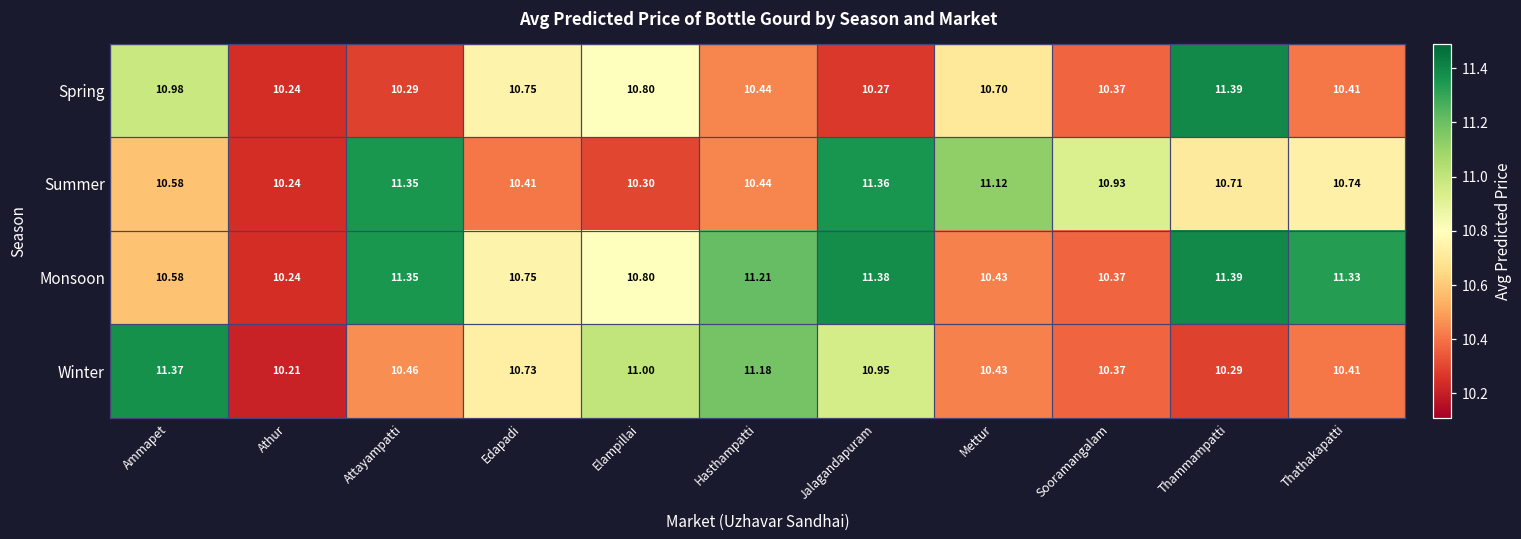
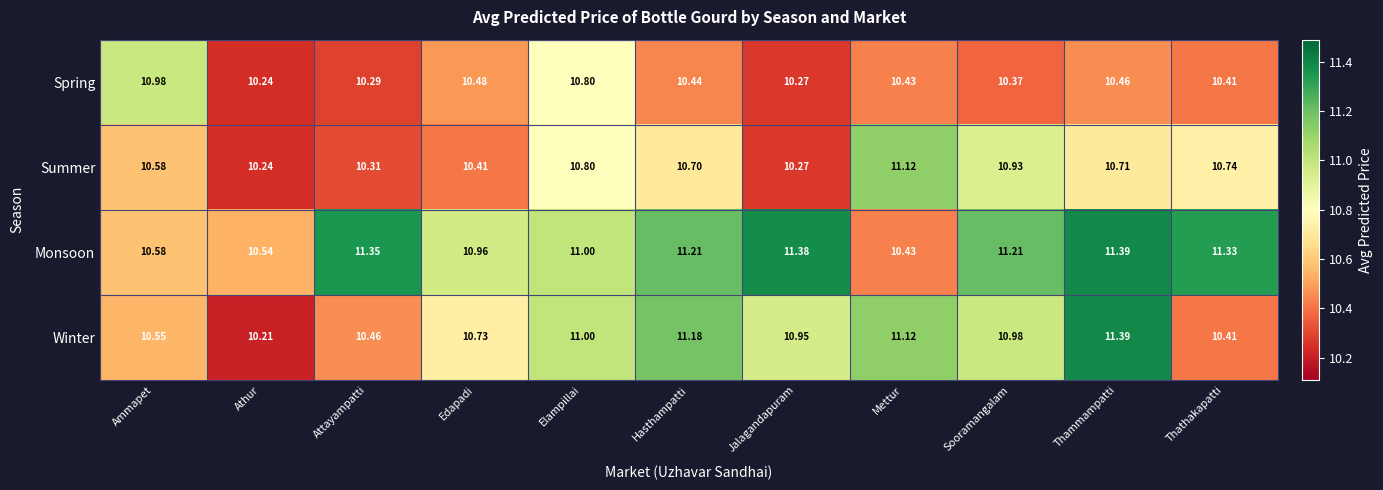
  {
    "Spring": {
      "Ammapet": 10.98,
      "Athur": 10.24,
      "Attayampatti": 10.29,
-     "Edapadi": 10.75,
+     "Edapadi": 10.48,
      "Elampillai": 10.80,
      "Hasthampatti": 10.44,
      "Jalagandapuram": 10.27,
-     "Mettur": 10.70,
+     "Mettur": 10.43,
      "Sooramangalam": 10.37,
-     "Thammampatti": 11.39,
+     "Thammampatti": 10.46,
      "Thathakapatti": 10.41
    },
    "Summer": {
      "Ammapet": 10.58,
      "Athur": 10.24,
-     "Attayampatti": 11.35,
+     "Attayampatti": 10.31,
      "Edapadi": 10.41,
-     "Elampillai": 10.30,
-     "Hasthampatti": 10.44,
-     "Jalagandapuram": 11.36,
+     "Elampillai": 10.80,
+     "Hasthampatti": 10.70,
+     "Jalagandapuram": 10.27,
      "Mettur": 11.12,
      "Sooramangalam": 10.93,
      "Thammampatti": 10.71,
      "Thathakapatti": 10.74
    },
    "Monsoon": {
      "Ammapet": 10.58,
-     "Athur": 10.24,
+     "Athur": 10.54,
      "Attayampatti": 11.35,
-     "Edapadi": 10.75,
-     "Elampillai": 10.80,
+     "Edapadi": 10.96,
+     "Elampillai": 11.00,
      "Hasthampatti": 11.21,
      "Jalagandapuram": 11.38,
      "Mettur": 10.43,
-     "Sooramangalam": 10.37,
+     "Sooramangalam": 11.21,
      "Thammampatti": 11.39,
      "Thathakapatti": 11.33
    },
    "Winter": {
-     "Ammapet": 11.37,
+     "Ammapet": 10.55,
      "Athur": 10.21,
      "Attayampatti": 10.46,
      "Edapadi": 10.73,
      "Elampillai": 11.00,
      "Hasthampatti": 11.18,
      "Jalagandapuram": 10.95,
-     "Mettur": 10.43,
-     "Sooramangalam": 10.37,
-     "Thammampatti": 10.29,
+     "Mettur": 11.12,
+     "Sooramangalam": 10.98,
+     "Thammampatti": 11.39,
      "Thathakapatti": 10.41
    }
  }
